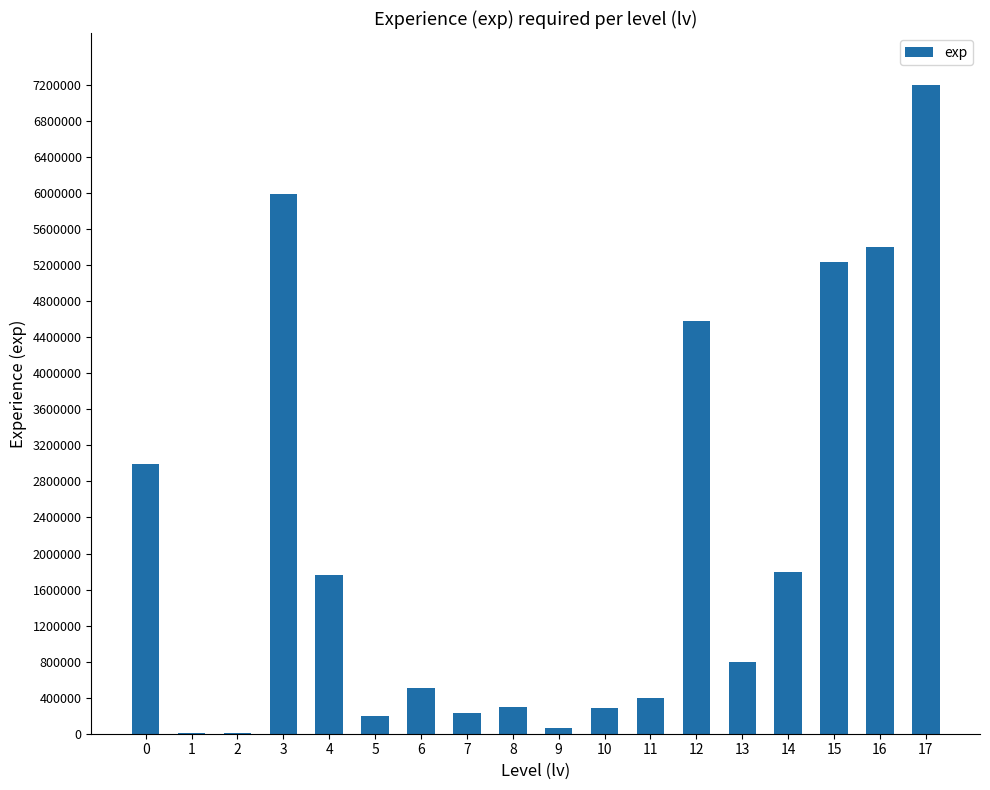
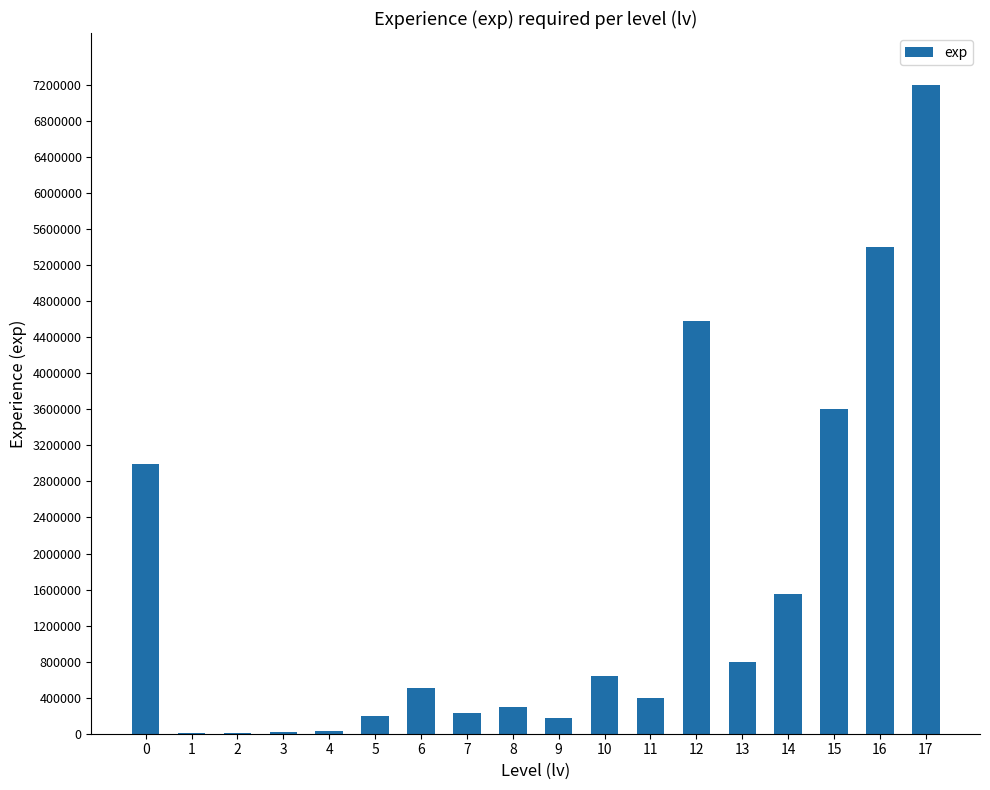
  {
    "0": 3000000,
-   "3": 6000000,
-   "4": 1800000,
+   "3": 0,
+   "4": 0,
    "5": 200000,
    "6": 500000,
    "7": 200000,
    "8": 300000,
-   "9": 100000,
-   "10": 300000,
+   "9": 200000,
+   "10": 600000,
    "11": 400000,
    "12": 4600000,
    "13": 800000,
-   "14": 1800000,
-   "15": 5200000,
+   "14": 1500000,
+   "15": 3600000,
    "16": 5400000,
    "17": 7200000
  }
